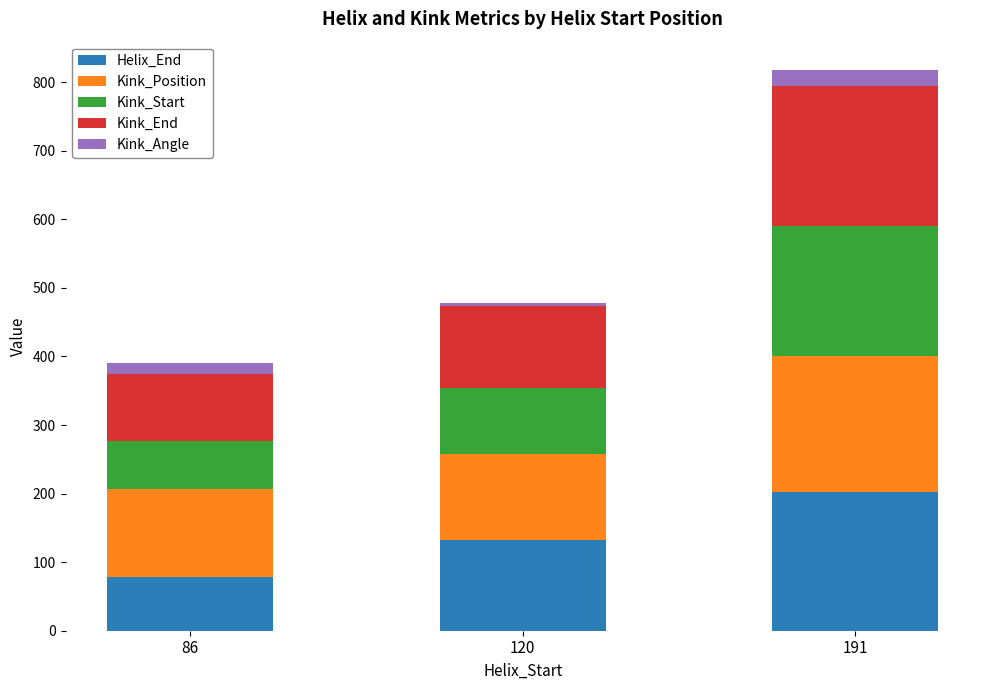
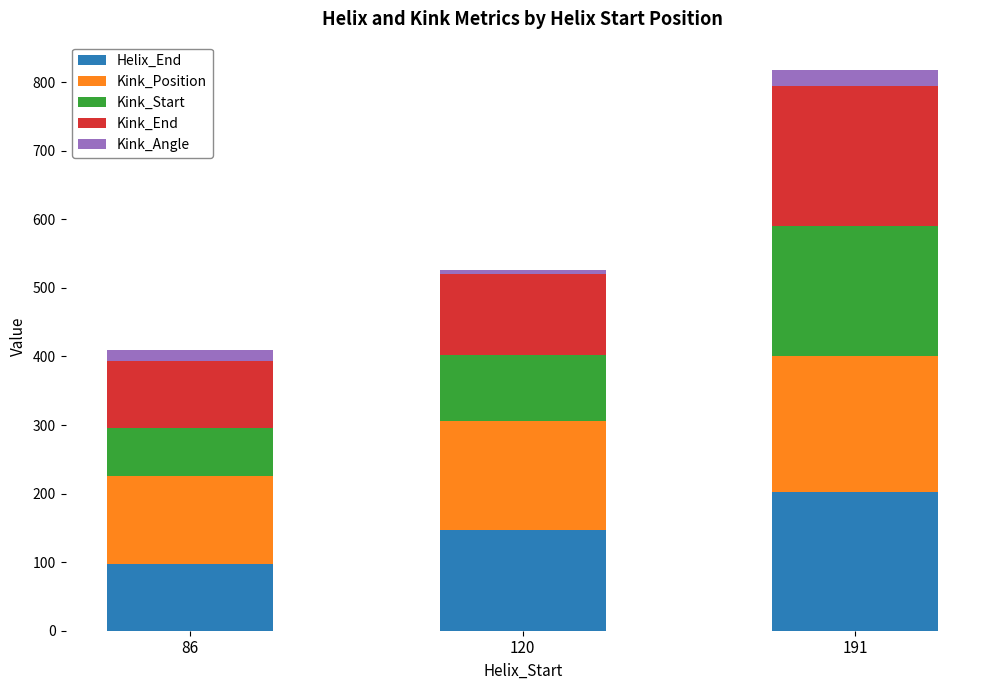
  {
    "Helix_End": {
-     "86": 80,
-     "120": 130,
+     "86": 100,
+     "120": 150,
      "191": 200
    },
    "Kink_Position": {
      "86": 130,
-     "120": 130,
+     "120": 160,
      "191": 200
    },
    "Kink_Start": {
      "86": 70,
      "120": 100,
      "191": 190
    },
    "Kink_End": {
      "86": 100,
      "120": 120,
      "191": 200
    },
    "Kink_Angle": {
      "86": 20,
      "120": 0,
      "191": 20
    }
  }
